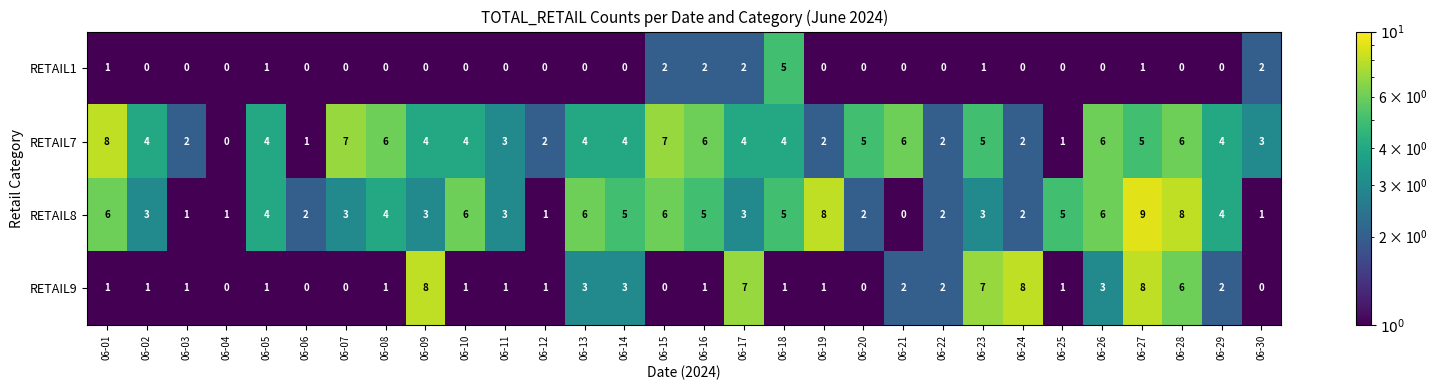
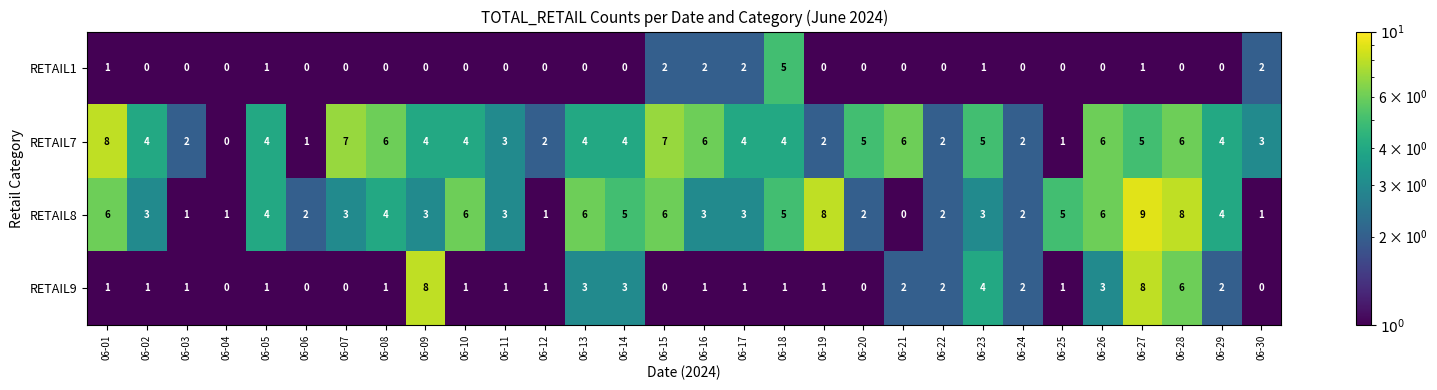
  {
    "RETAIL1": {
      "06-01": 1,
      "06-02": 0,
      "06-03": 0,
      "06-04": 0,
      "06-05": 1,
      "06-06": 0,
      "06-07": 0,
      "06-08": 0,
      "06-09": 0,
      "06-10": 0,
      "06-11": 0,
      "06-12": 0,
      "06-13": 0,
      "06-14": 0,
      "06-15": 2,
      "06-16": 2,
      "06-17": 2,
      "06-18": 5,
      "06-19": 0,
      "06-20": 0,
      "06-21": 0,
      "06-22": 0,
      "06-23": 1,
      "06-24": 0,
      "06-25": 0,
      "06-26": 0,
      "06-27": 1,
      "06-28": 0,
      "06-29": 0,
      "06-30": 2
    },
    "RETAIL7": {
      "06-01": 8,
      "06-02": 4,
      "06-03": 2,
      "06-04": 0,
      "06-05": 4,
      "06-06": 1,
      "06-07": 7,
      "06-08": 6,
      "06-09": 4,
      "06-10": 4,
      "06-11": 3,
      "06-12": 2,
      "06-13": 4,
      "06-14": 4,
      "06-15": 7,
      "06-16": 6,
      "06-17": 4,
      "06-18": 4,
      "06-19": 2,
      "06-20": 5,
      "06-21": 6,
      "06-22": 2,
      "06-23": 5,
      "06-24": 2,
      "06-25": 1,
      "06-26": 6,
      "06-27": 5,
      "06-28": 6,
      "06-29": 4,
      "06-30": 3
    },
    "RETAIL8": {
      "06-01": 6,
      "06-02": 3,
      "06-03": 1,
      "06-04": 1,
      "06-05": 4,
      "06-06": 2,
      "06-07": 3,
      "06-08": 4,
      "06-09": 3,
      "06-10": 6,
      "06-11": 3,
      "06-12": 1,
      "06-13": 6,
      "06-14": 5,
      "06-15": 6,
-     "06-16": 5,
+     "06-16": 3,
      "06-17": 3,
      "06-18": 5,
      "06-19": 8,
      "06-20": 2,
      "06-21": 0,
      "06-22": 2,
      "06-23": 3,
      "06-24": 2,
      "06-25": 5,
      "06-26": 6,
      "06-27": 9,
      "06-28": 8,
      "06-29": 4,
      "06-30": 1
    },
    "RETAIL9": {
      "06-01": 1,
      "06-02": 1,
      "06-03": 1,
      "06-04": 0,
      "06-05": 1,
      "06-06": 0,
      "06-07": 0,
      "06-08": 1,
      "06-09": 8,
      "06-10": 1,
      "06-11": 1,
      "06-12": 1,
      "06-13": 3,
      "06-14": 3,
      "06-15": 0,
      "06-16": 1,
-     "06-17": 7,
+     "06-17": 1,
      "06-18": 1,
      "06-19": 1,
      "06-20": 0,
      "06-21": 2,
      "06-22": 2,
-     "06-23": 7,
-     "06-24": 8,
+     "06-23": 4,
+     "06-24": 2,
      "06-25": 1,
      "06-26": 3,
      "06-27": 8,
      "06-28": 6,
      "06-29": 2,
      "06-30": 0
    }
  }
